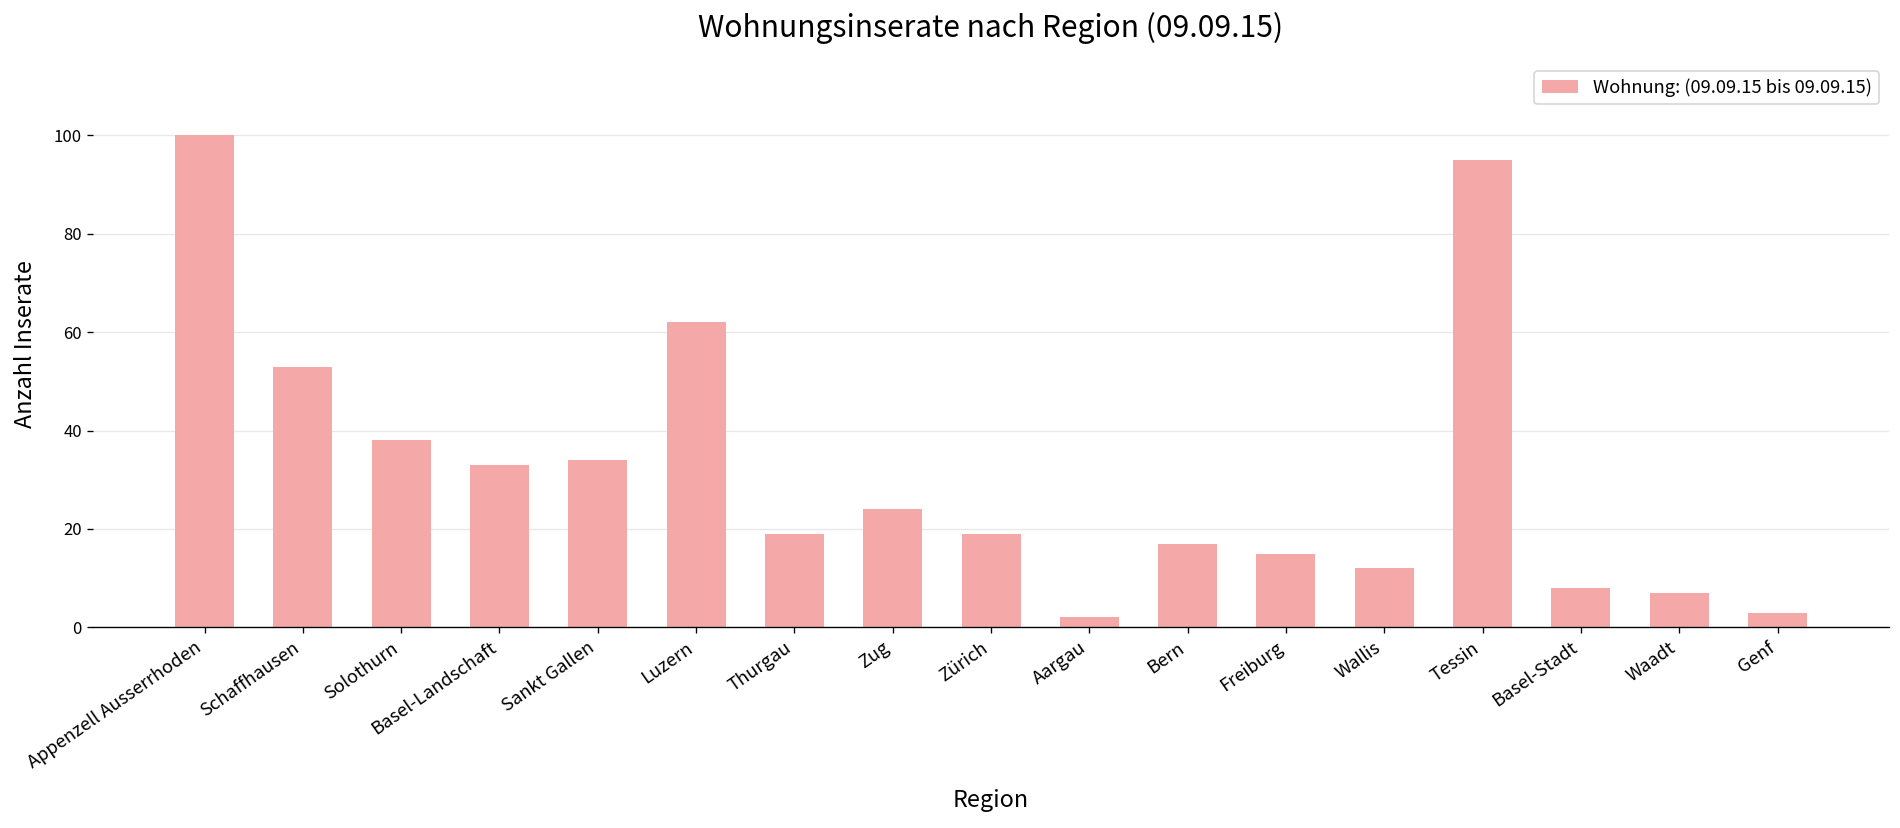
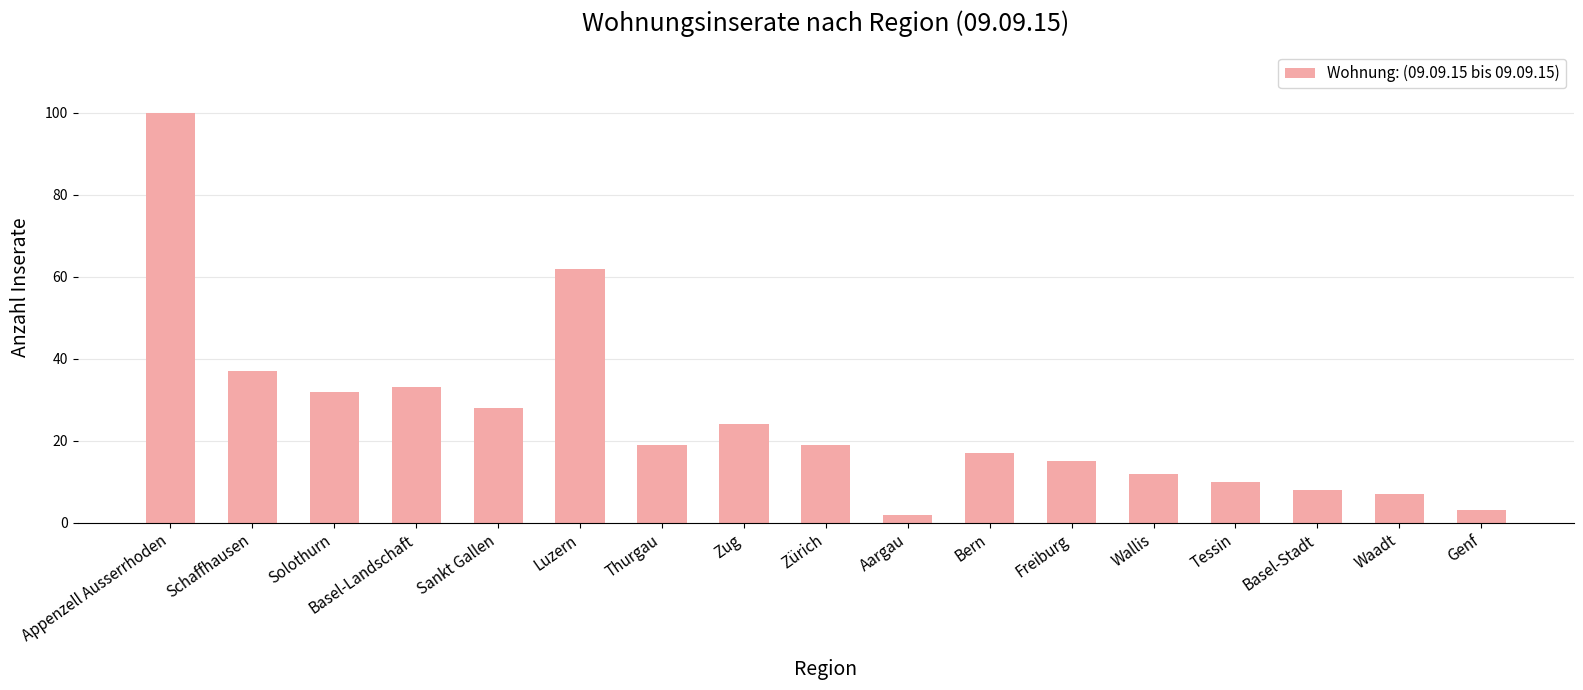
  {
    "Appenzell Ausserrhoden": 100,
-   "Schaffhausen": 53,
-   "Solothurn": 38,
+   "Schaffhausen": 37,
+   "Solothurn": 32,
    "Basel-Landschaft": 33,
-   "Sankt Gallen": 34,
+   "Sankt Gallen": 28,
    "Luzern": 62,
    "Thurgau": 19,
    "Zug": 24,
    "Zürich": 19,
    "Aargau": 2,
    "Bern": 17,
    "Freiburg": 15,
    "Wallis": 12,
-   "Tessin": 95,
+   "Tessin": 10,
    "Basel-Stadt": 8,
    "Waadt": 7,
    "Genf": 3
  }
